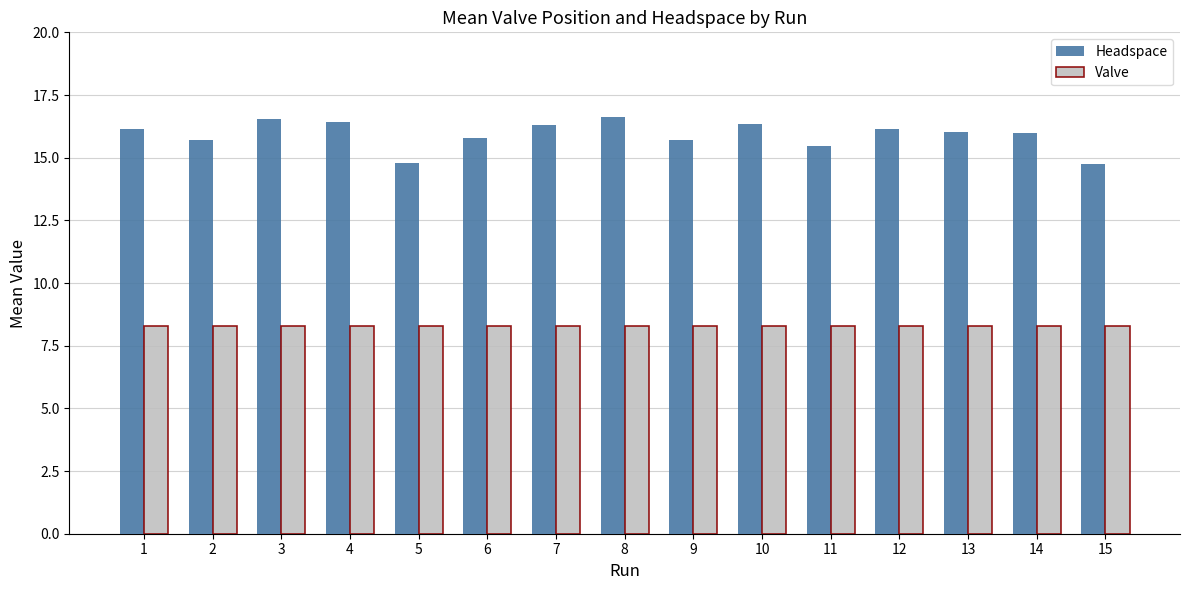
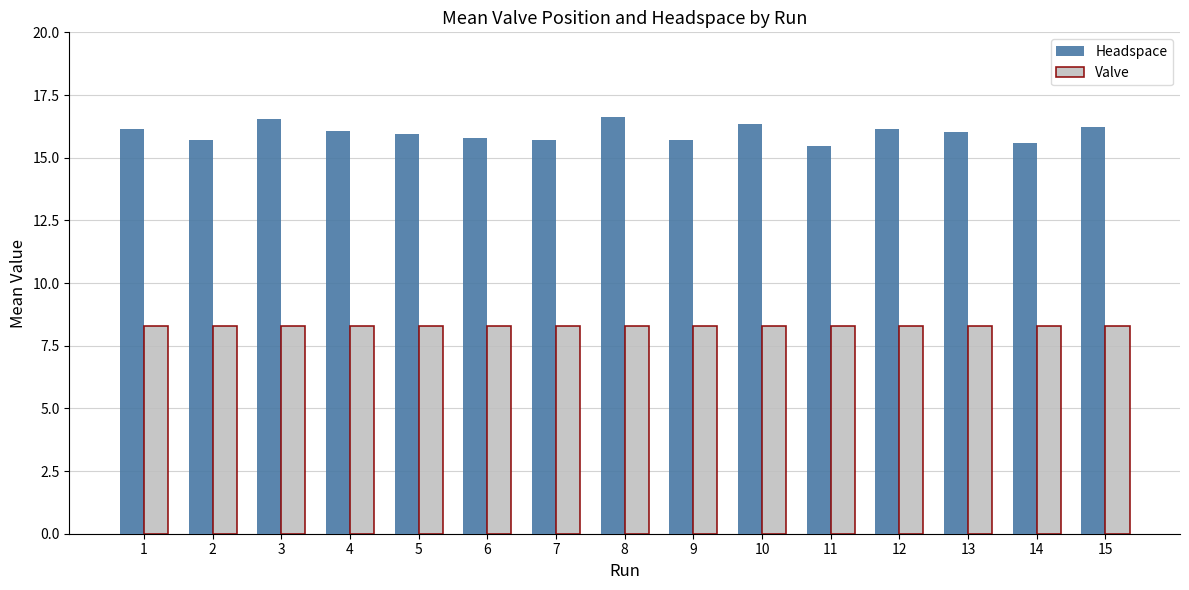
  {
    "Headspace": {
      "1": 16.1,
      "2": 15.7,
      "3": 16.5,
-     "4": 16.4,
-     "5": 14.8,
+     "4": 16.1,
+     "5": 15.9,
      "6": 15.8,
-     "7": 16.3,
+     "7": 15.7,
      "8": 16.6,
      "9": 15.7,
      "10": 16.4,
      "11": 15.5,
      "12": 16.1,
      "13": 16.0,
-     "14": 16.0,
-     "15": 14.8
+     "14": 15.6,
+     "15": 16.2
    },
    "Valve": {
      "1": 8.3,
      "2": 8.3,
      "3": 8.3,
      "4": 8.3,
      "5": 8.3,
      "6": 8.3,
      "7": 8.3,
      "8": 8.3,
      "9": 8.3,
      "10": 8.3,
      "11": 8.3,
      "12": 8.3,
      "13": 8.3,
      "14": 8.3,
      "15": 8.3
    }
  }
